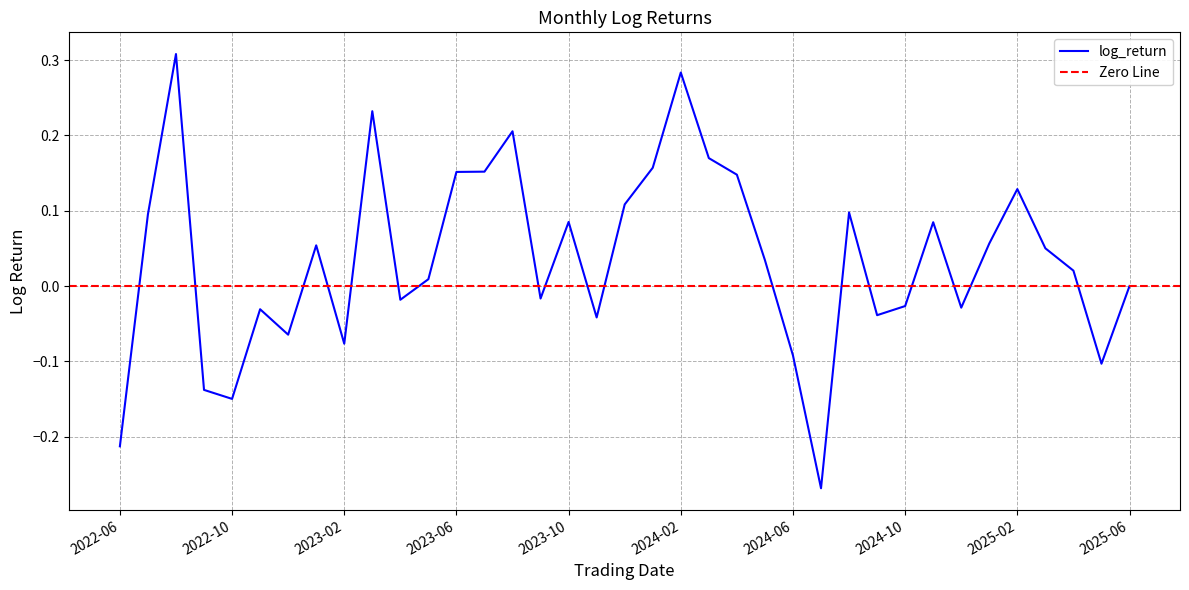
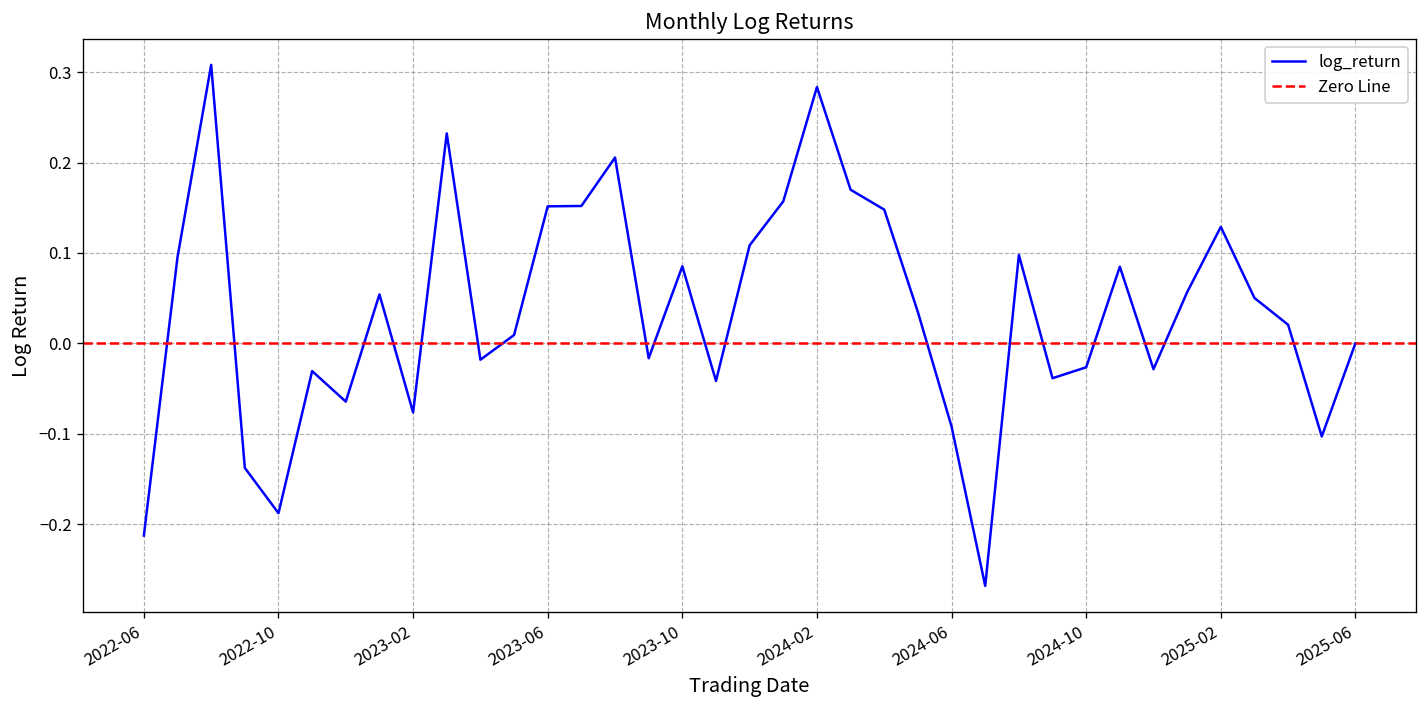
  {
    "2022-06": -0.21,
-   "2022-10": -0.15,
+   "2022-10": -0.19,
    "2023-02": -0.08,
    "2023-06": 0.15,
    "2023-10": 0.09,
    "2024-02": 0.28,
    "2024-06": -0.09,
    "2024-10": -0.03,
    "2025-02": 0.13,
    "2025-06": 0.00
  }
